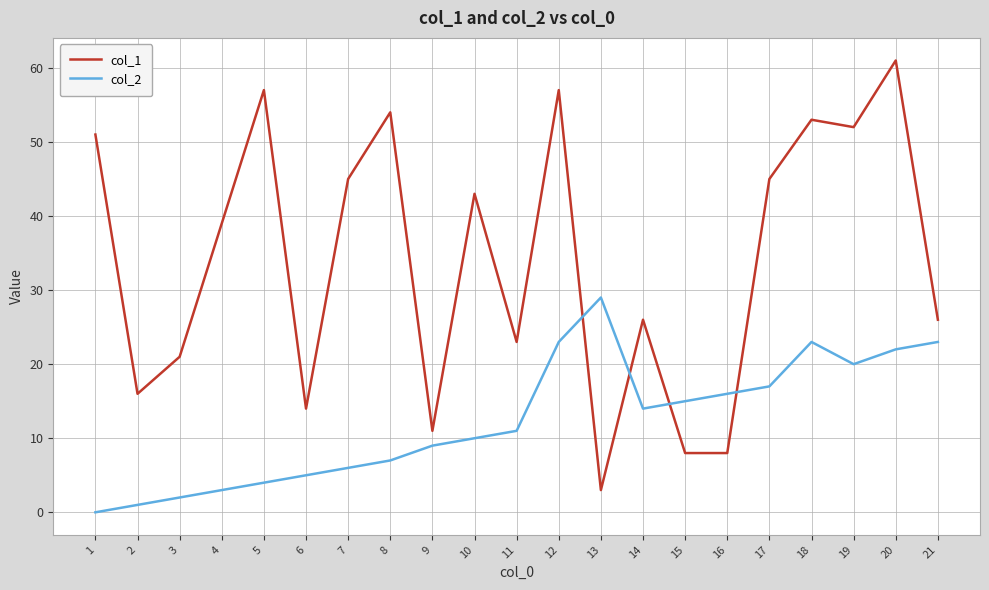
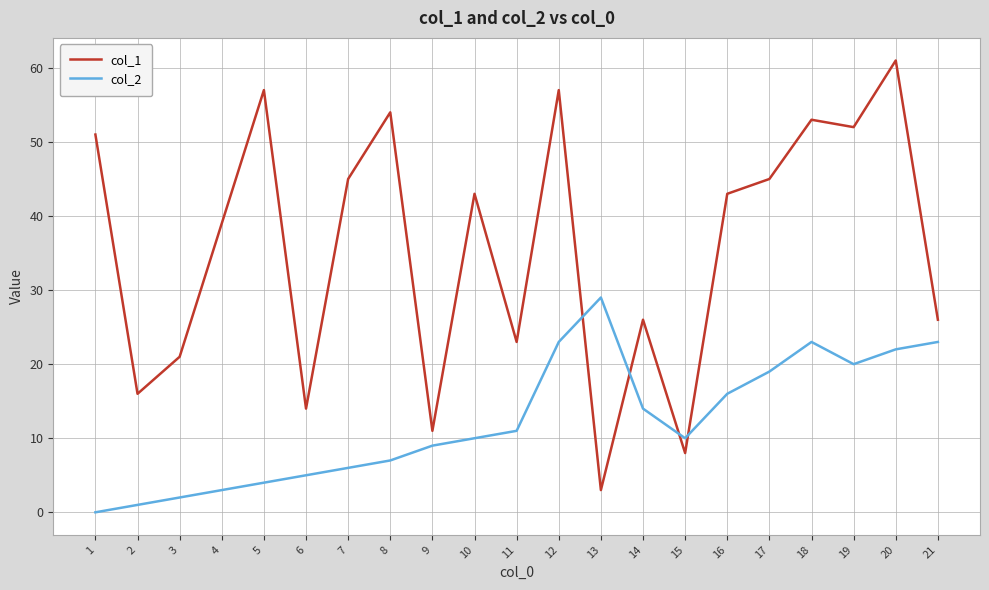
  {
    "col_1": {
      "1": 51,
      "2": 16,
      "3": 21,
      "4": 39,
      "5": 57,
      "6": 14,
      "7": 45,
      "8": 54,
      "9": 11,
      "10": 43,
      "11": 23,
      "12": 57,
      "13": 3,
      "14": 26,
      "15": 8,
-     "16": 8,
+     "16": 43,
      "17": 45,
      "18": 53,
      "19": 52,
      "20": 61,
      "21": 26
    },
    "col_2": {
      "1": 0,
      "2": 1,
      "3": 2,
      "4": 3,
      "5": 4,
      "6": 5,
      "7": 6,
      "8": 7,
      "9": 9,
      "10": 10,
      "11": 11,
      "12": 23,
      "13": 29,
      "14": 14,
-     "15": 15,
+     "15": 10,
      "16": 16,
-     "17": 17,
+     "17": 19,
      "18": 23,
      "19": 20,
      "20": 22,
      "21": 23
    }
  }
